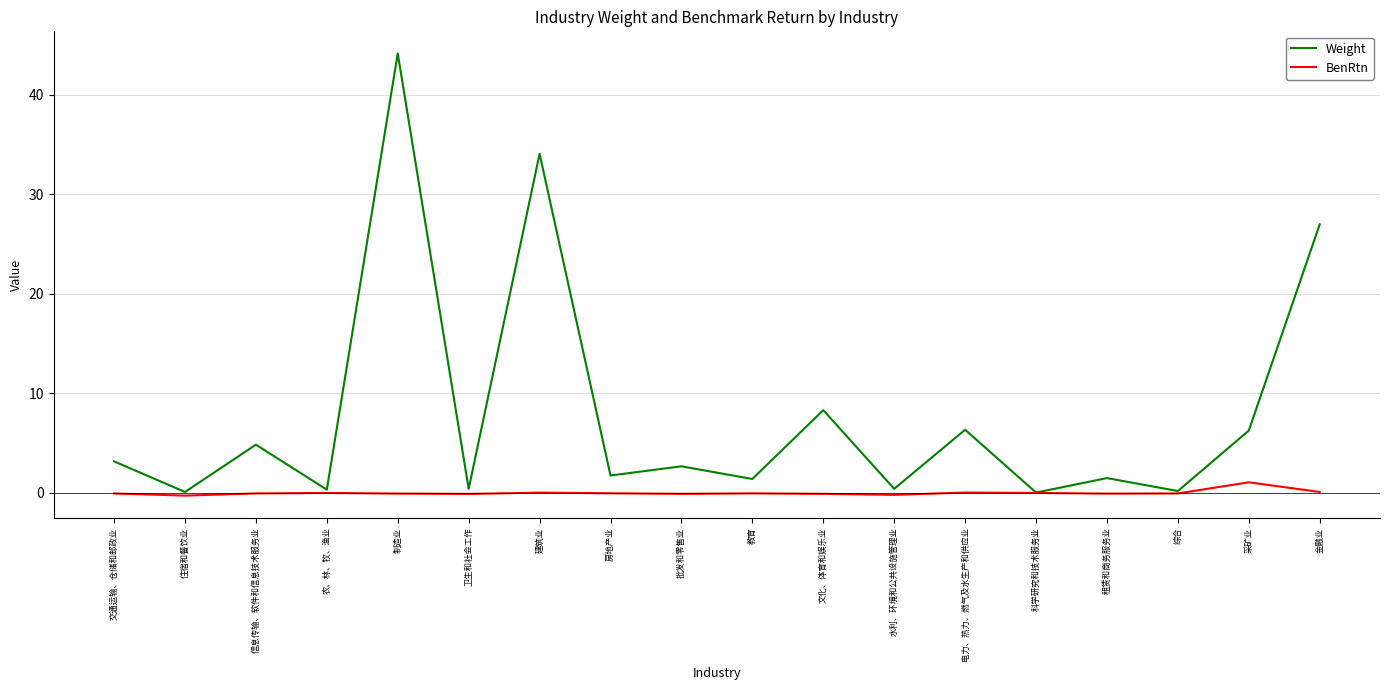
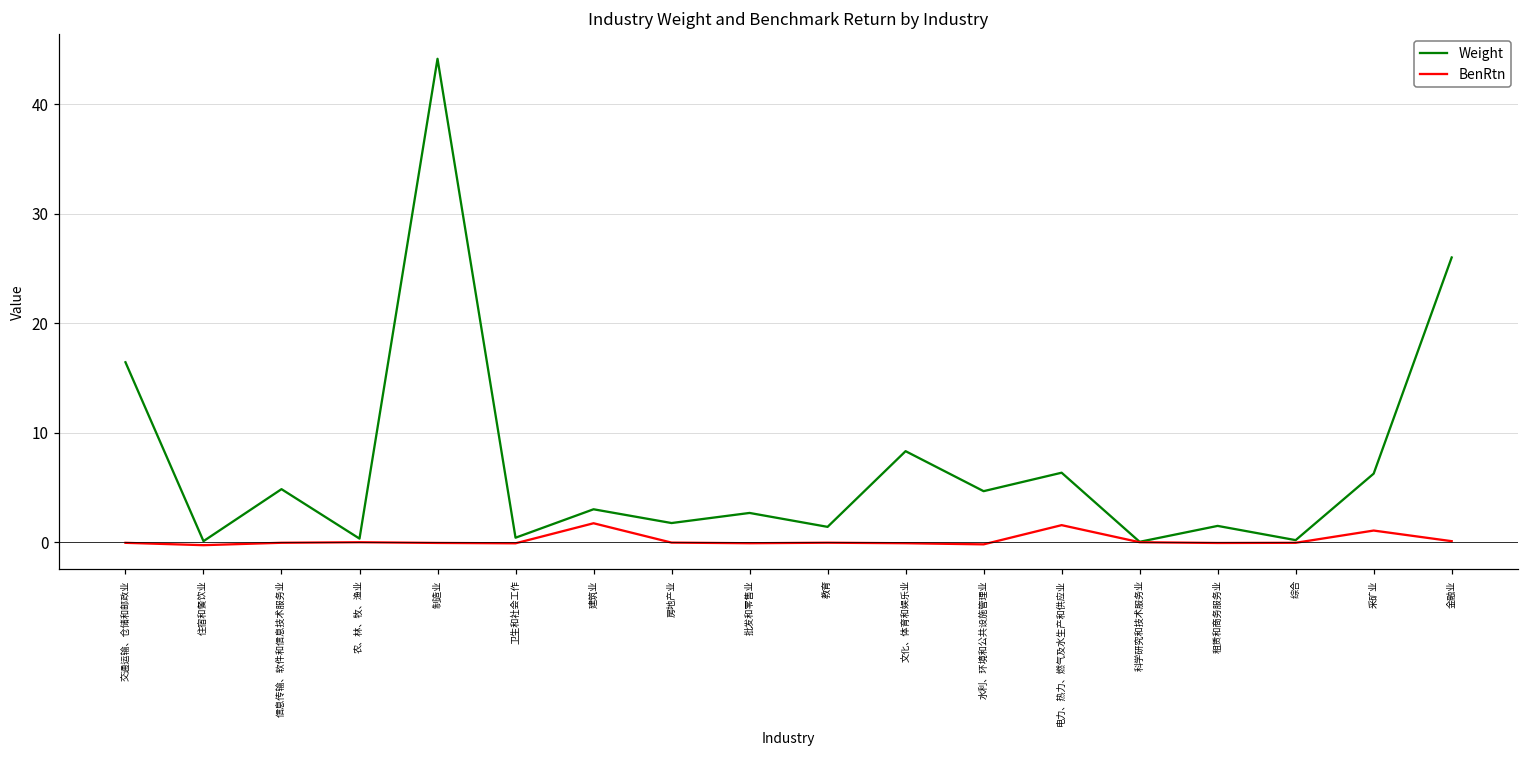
  {
    "Weight": {
-     "交通运输、仓储和邮政业": 3,
+     "交通运输、仓储和邮政业": 16,
      "住宿和餐饮业": 0,
      "信息传输、软件和信息技术服务业": 5,
      "农、林、牧、渔业": 0,
      "制造业": 44,
      "卫生和社会工作": 0,
-     "建筑业": 34,
+     "建筑业": 3,
      "房地产业": 2,
      "批发和零售业": 3,
      "教育": 1,
      "文化、体育和娱乐业": 8,
-     "水利、环境和公共设施管理业": 0,
+     "水利、环境和公共设施管理业": 5,
      "电力、热力、燃气及水生产和供应业": 6,
      "租赁和商务服务业": 1,
      "采矿业": 6,
-     "金融业": 27
+     "金融业": 26
    },
    "BenRtn": {
      "交通运输、仓储和邮政业": 0,
      "住宿和餐饮业": 0,
      "信息传输、软件和信息技术服务业": 0,
      "农、林、牧、渔业": 0,
      "制造业": 0,
      "卫生和社会工作": 0,
-     "建筑业": 0,
+     "建筑业": 2,
      "房地产业": 0,
      "批发和零售业": 0,
      "教育": 0,
      "文化、体育和娱乐业": 0,
      "水利、环境和公共设施管理业": 0,
-     "电力、热力、燃气及水生产和供应业": 0,
+     "电力、热力、燃气及水生产和供应业": 2,
      "租赁和商务服务业": 0,
      "采矿业": 1,
      "金融业": 0
    }
  }
